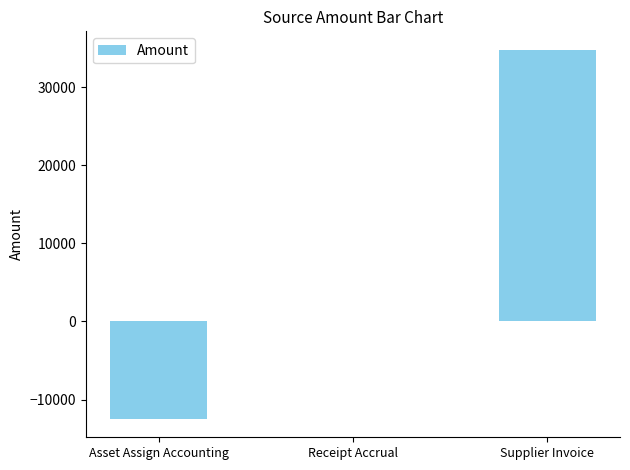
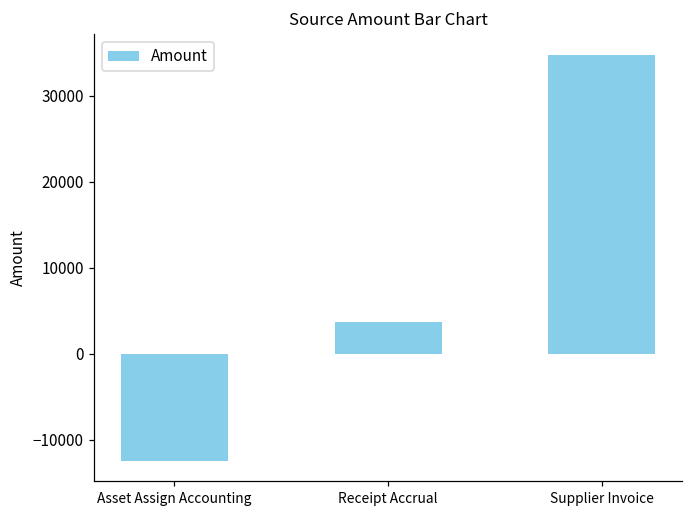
  {
    "Asset Assign Accounting": -12000,
-   "Receipt Accrual": 0,
+   "Receipt Accrual": 4000,
    "Supplier Invoice": 35000
  }
